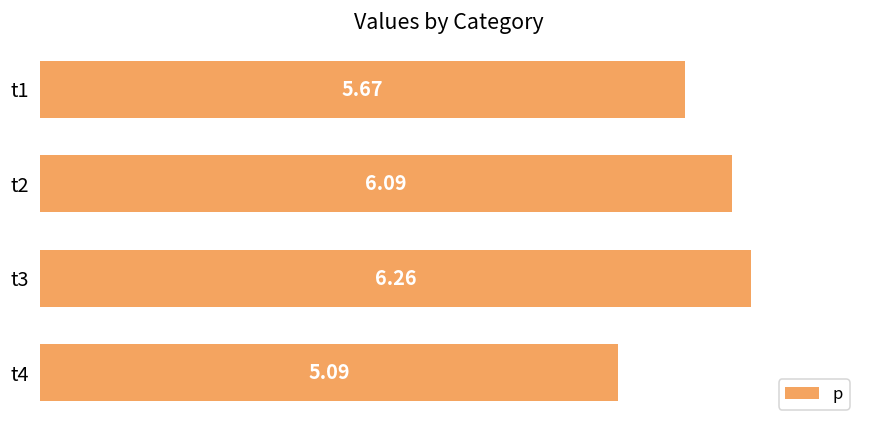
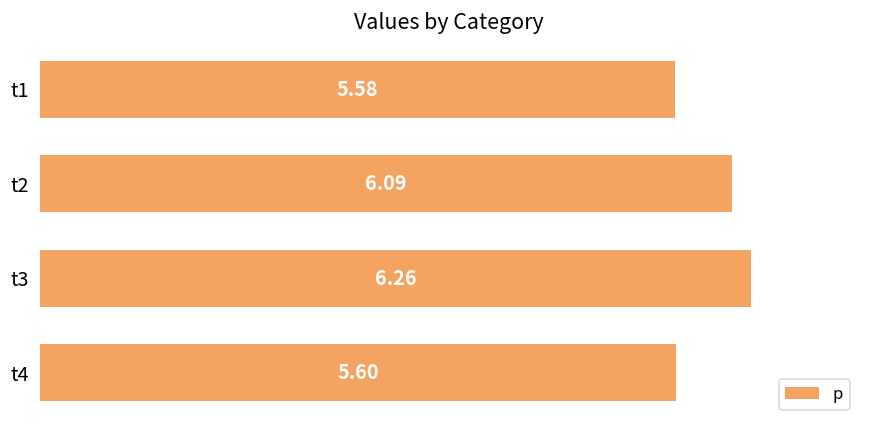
  {
-   "t1": 5.67,
+   "t1": 5.58,
    "t2": 6.09,
    "t3": 6.26,
-   "t4": 5.09
+   "t4": 5.60
  }
